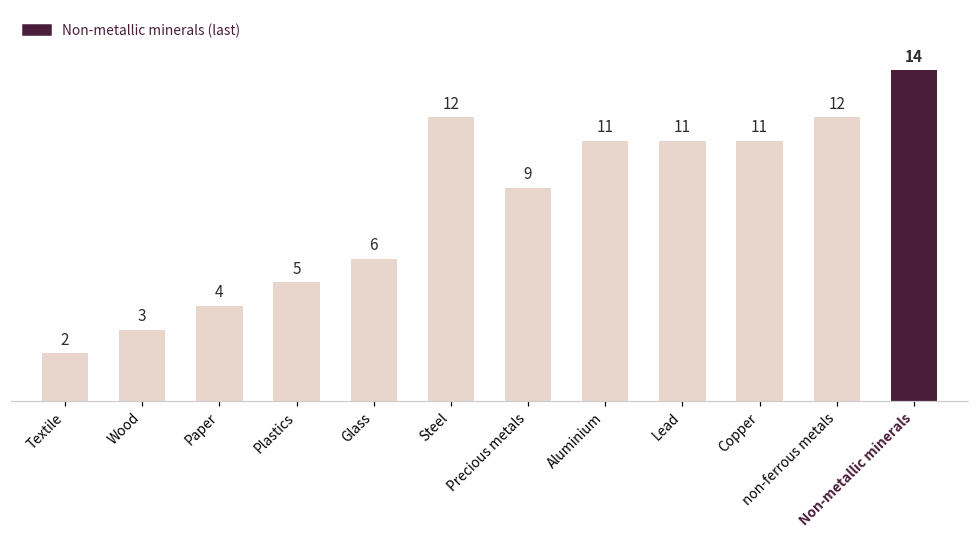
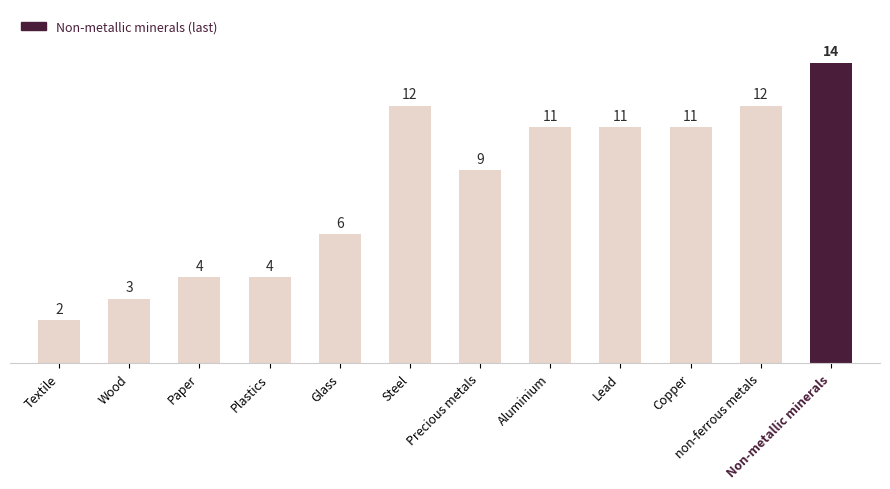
  {
    "Textile": 2,
    "Wood": 3,
    "Paper": 4,
-   "Plastics": 5,
+   "Plastics": 4,
    "Glass": 6,
    "Steel": 12,
    "Precious metals": 9,
    "Aluminium": 11,
    "Lead": 11,
    "Copper": 11,
    "non-ferrous metals": 12,
    "Non-metallic minerals": 14
  }
